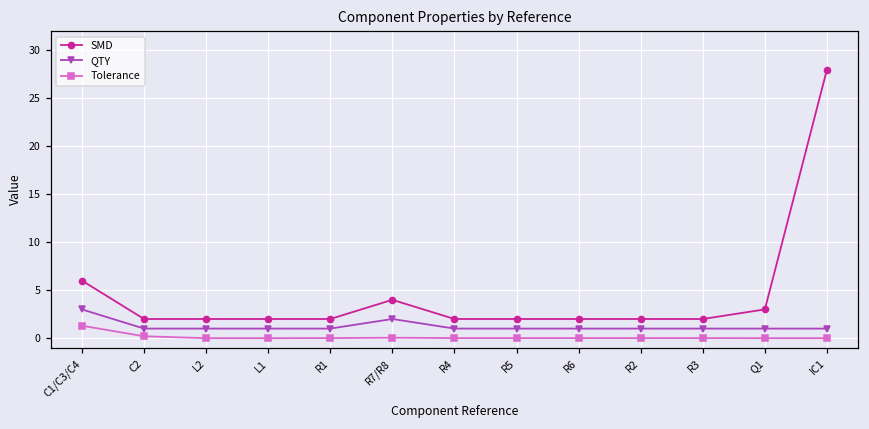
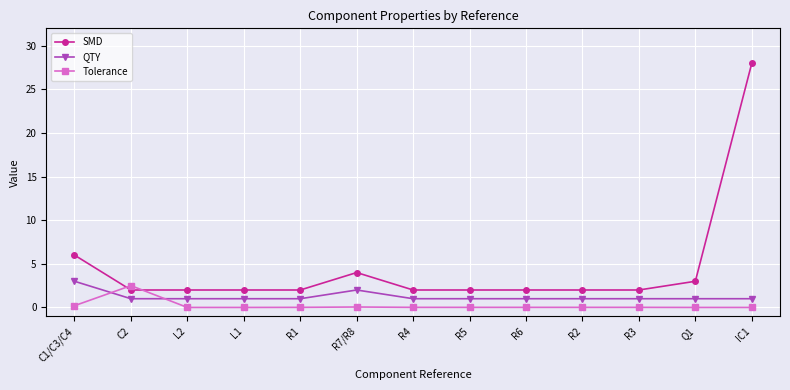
  {
    "Tolerance": {
-     "C1/C3/C4": 1,
-     "C2": 0,
+     "C1/C3/C4": 0,
+     "C2": 3,
      "L2": 0,
      "L1": 0,
      "R1": 0,
      "R7/R8": 0,
      "R4": 0,
      "R5": 0,
      "R6": 0,
      "R2": 0,
      "R3": 0,
      "Q1": 0,
      "IC1": 0
    }
  }
